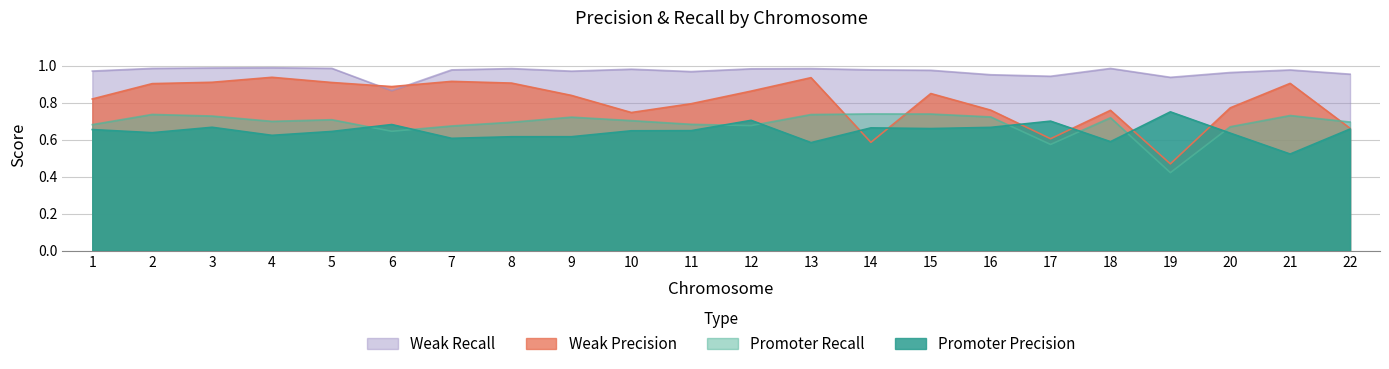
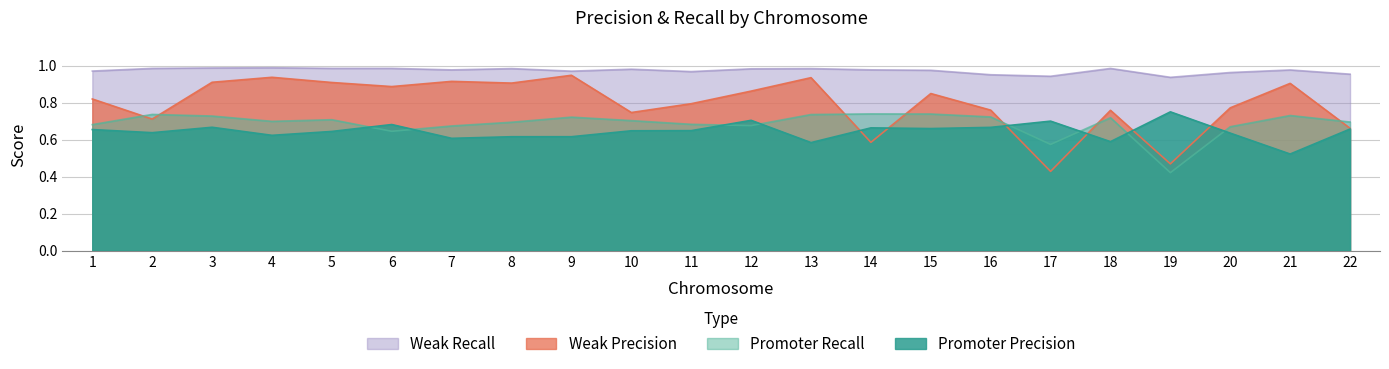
  {
    "Weak Recall": {
      "1": 0.97,
      "2": 0.98,
      "3": 0.99,
      "4": 0.99,
      "5": 0.99,
-     "6": 0.86,
+     "6": 0.99,
      "7": 0.98,
      "8": 0.98,
      "9": 0.97,
      "10": 0.98,
      "11": 0.97,
      "12": 0.98,
      "13": 0.98,
      "14": 0.98,
      "15": 0.97,
      "16": 0.95,
      "17": 0.94,
      "18": 0.98,
      "19": 0.94,
      "20": 0.96,
      "21": 0.98,
      "22": 0.95
    },
    "Weak Precision": {
      "1": 0.82,
-     "2": 0.90,
+     "2": 0.71,
      "3": 0.91,
      "4": 0.94,
      "5": 0.91,
      "6": 0.89,
      "7": 0.91,
      "8": 0.91,
-     "9": 0.84,
+     "9": 0.95,
      "10": 0.75,
      "11": 0.79,
      "12": 0.86,
      "13": 0.93,
      "14": 0.59,
      "15": 0.85,
      "16": 0.76,
-     "17": 0.60,
+     "17": 0.43,
      "18": 0.76,
      "19": 0.47,
      "20": 0.77,
      "21": 0.90
    }
  }
